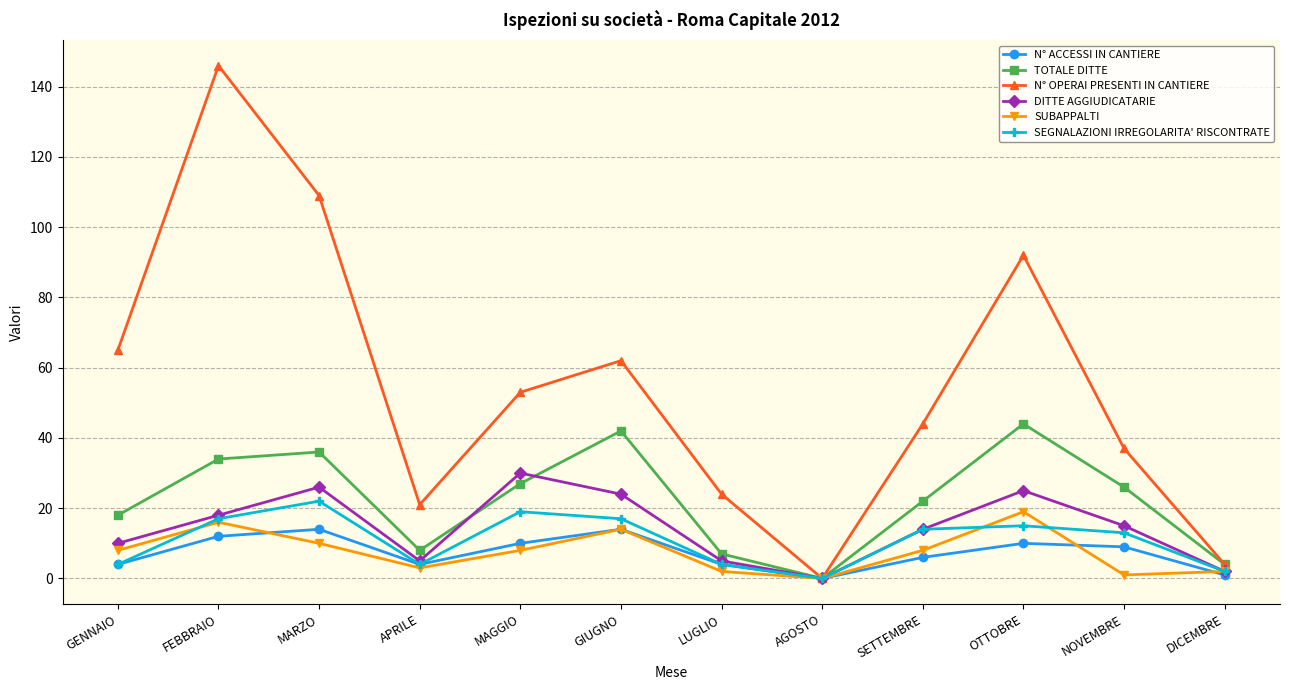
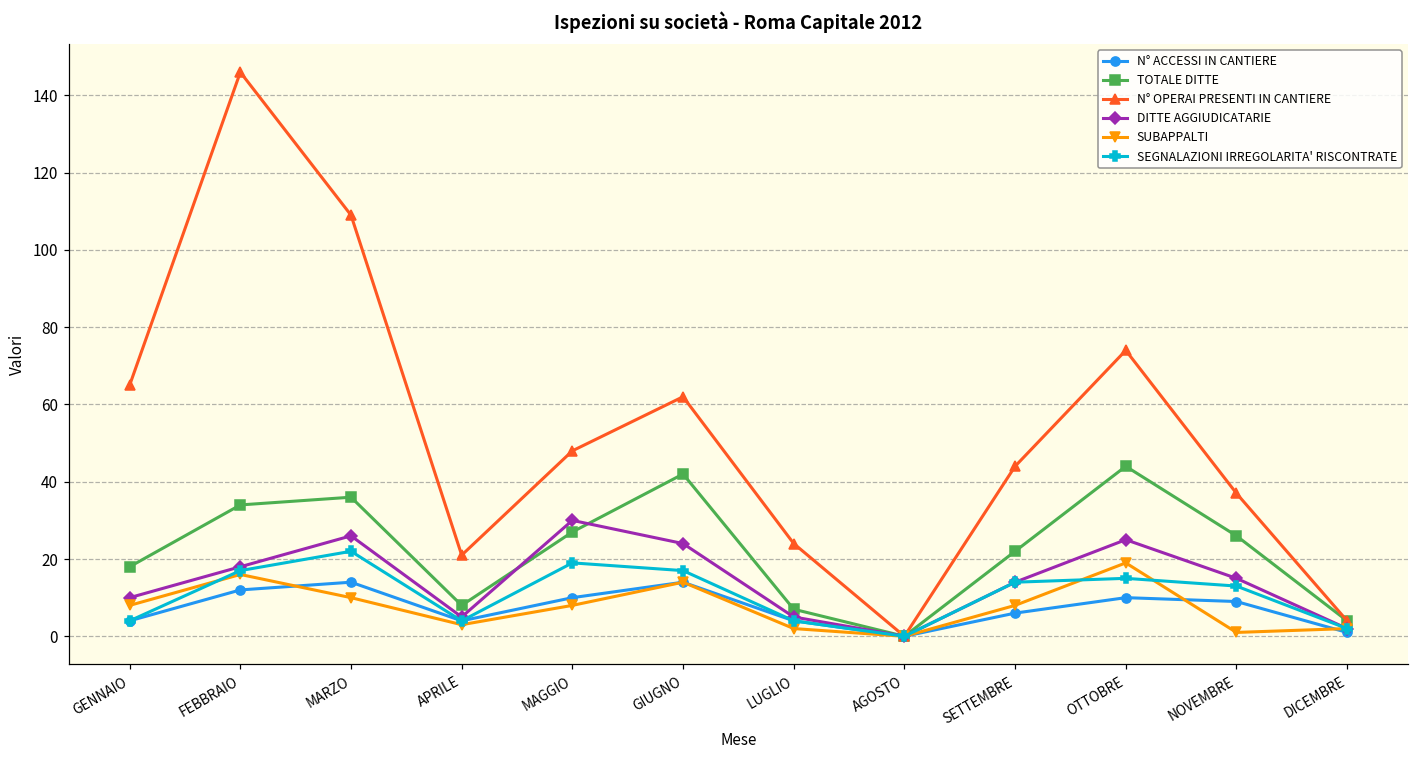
  {
    "TOTALE DITTE": {
      "GENNAIO": 18,
      "FEBBRAIO": 34,
      "MARZO": 36,
      "APRILE": 8,
      "MAGGIO": 27,
      "GIUGNO": 42,
      "LUGLIO": 7,
      "SETTEMBRE": 22,
      "OTTOBRE": 44,
      "NOVEMBRE": 26
    },
    "N° OPERAI PRESENTI IN CANTIERE": {
      "GENNAIO": 65,
      "FEBBRAIO": 146,
      "MARZO": 109,
      "APRILE": 21,
-     "MAGGIO": 53,
+     "MAGGIO": 48,
      "GIUGNO": 62,
      "LUGLIO": 24,
      "SETTEMBRE": 44,
-     "OTTOBRE": 92,
+     "OTTOBRE": 74,
      "NOVEMBRE": 37
    },
    "DITTE AGGIUDICATARIE": {
      "GENNAIO": 10,
      "FEBBRAIO": 18,
      "MARZO": 26,
      "APRILE": 5,
      "MAGGIO": 30,
      "GIUGNO": 24,
      "LUGLIO": 5,
      "OTTOBRE": 25,
      "NOVEMBRE": 15
    },
    "SUBAPPALTI": {
      "GENNAIO": 8,
      "FEBBRAIO": 16,
      "MARZO": 10,
      "APRILE": 3,
      "MAGGIO": 8,
      "LUGLIO": 2,
      "SETTEMBRE": 8,
      "OTTOBRE": 19,
      "NOVEMBRE": 1
    }
  }
